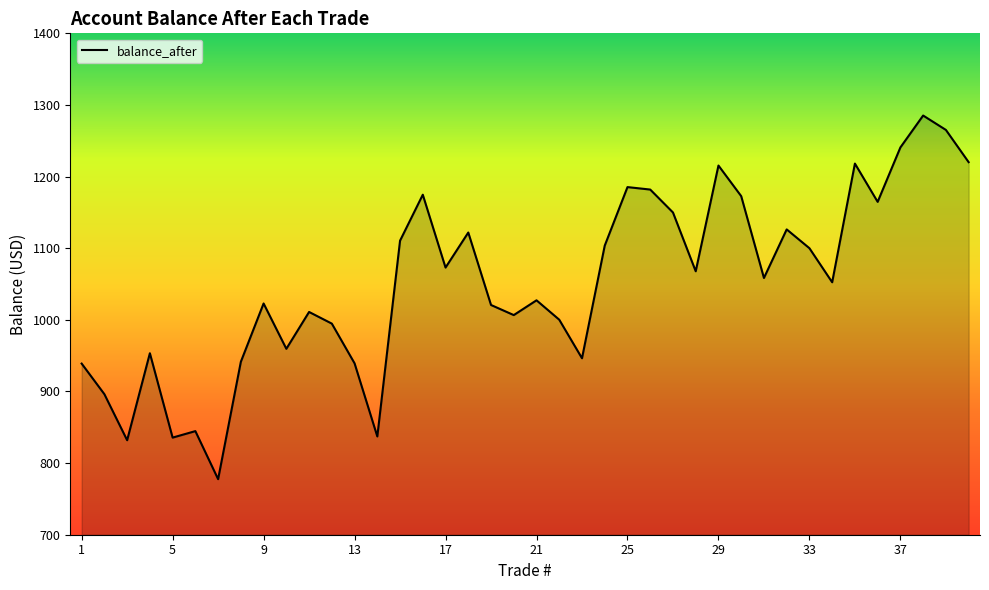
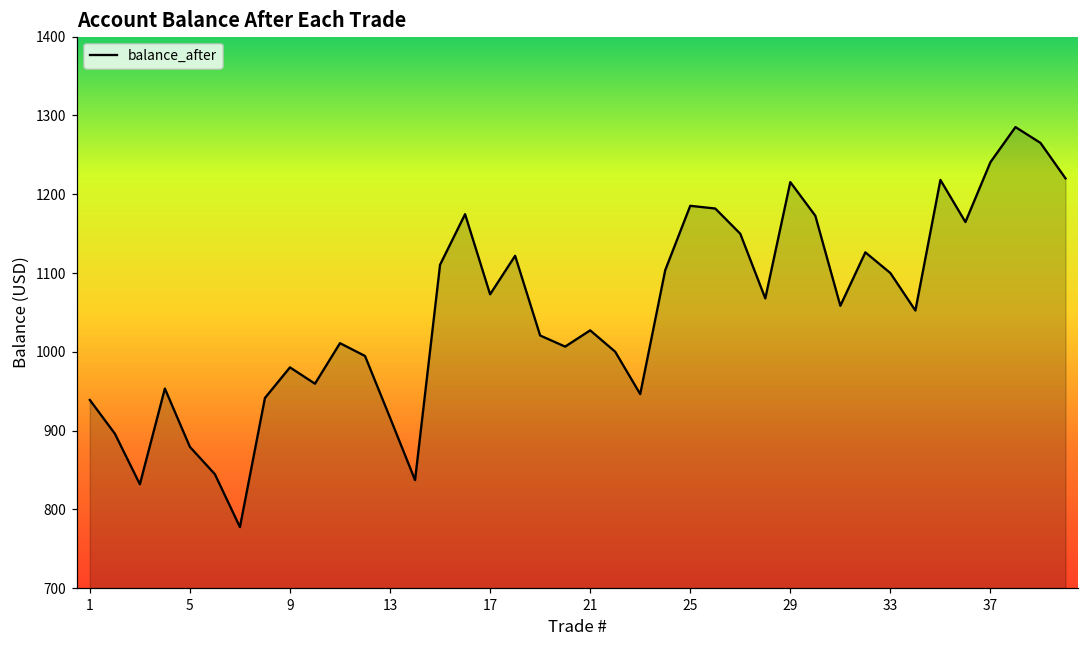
  {
    "1": 940,
-   "5": 840,
-   "9": 1020,
-   "13": 940,
+   "5": 880,
+   "9": 980,
+   "13": 920,
    "17": 1070,
    "21": 1030,
    "25": 1190,
    "29": 1220,
    "33": 1100,
    "37": 1240
  }
